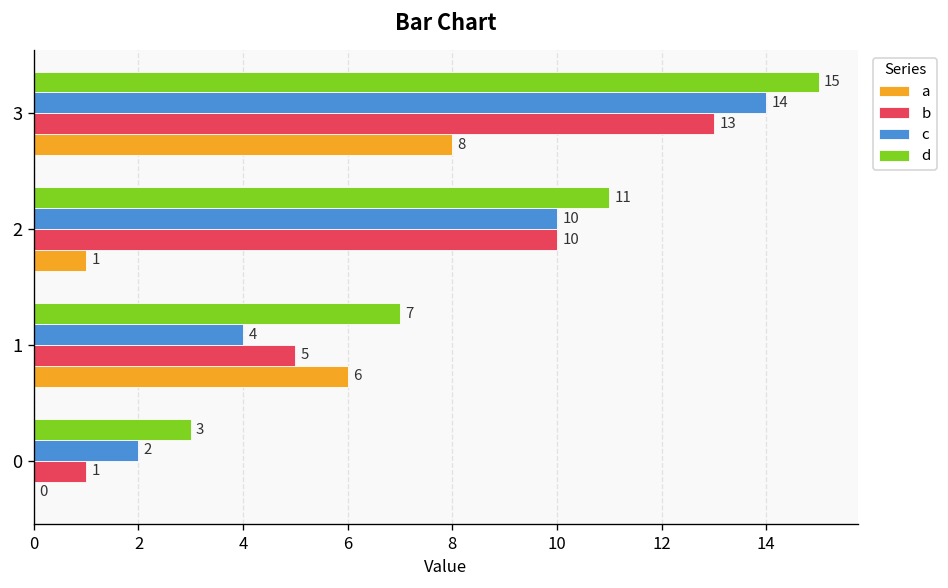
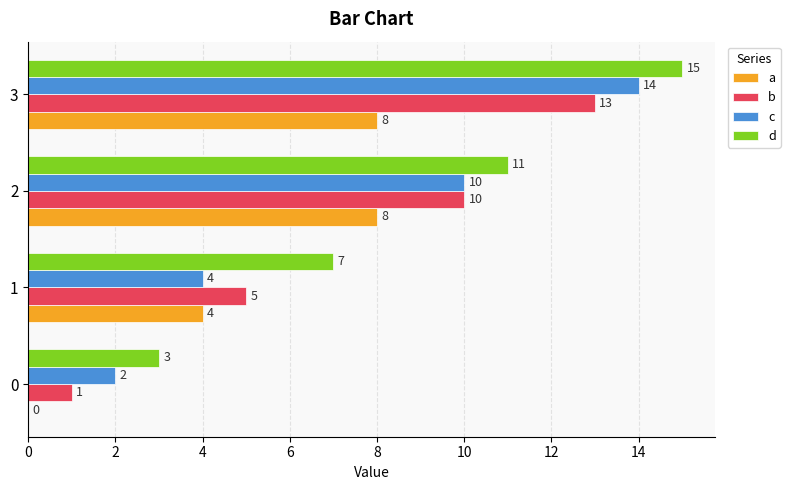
  {
    "a": {
      "3": 8,
-     "2": 1,
-     "1": 6,
+     "2": 8,
+     "1": 4,
      "0": 0
    },
    "b": {
      "3": 13,
      "2": 10,
      "1": 5,
      "0": 1
    },
    "c": {
      "3": 14,
      "2": 10,
      "1": 4,
      "0": 2
    },
    "d": {
      "3": 15,
      "2": 11,
      "1": 7,
      "0": 3
    }
  }
